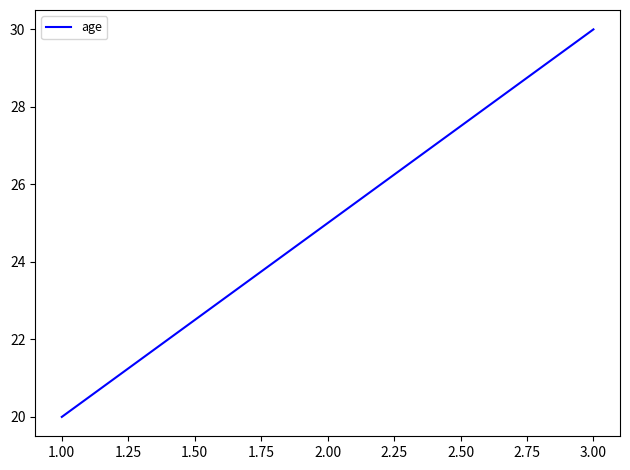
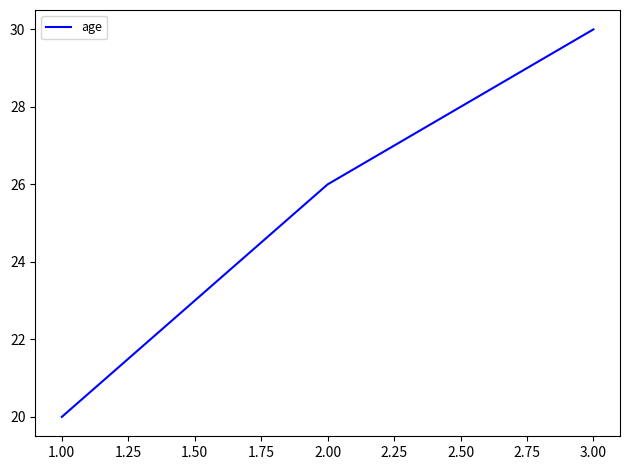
  {
    "1.00": 20,
-   "2.00": 25,
+   "2.00": 26,
    "3.00": 30
  }
